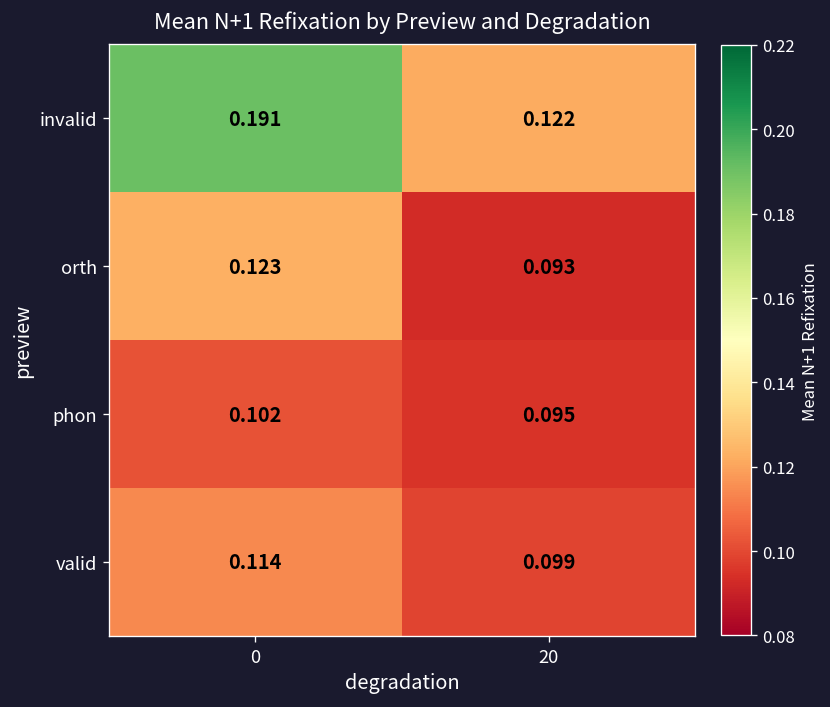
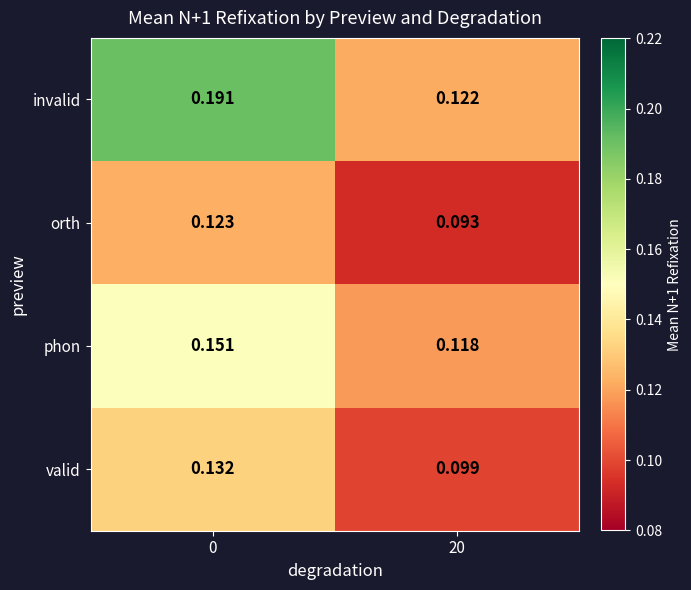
  {
    "invalid": {
      "0": 0.191,
      "20": 0.122
    },
    "orth": {
      "0": 0.123,
      "20": 0.093
    },
    "phon": {
-     "0": 0.102,
-     "20": 0.095
+     "0": 0.151,
+     "20": 0.118
    },
    "valid": {
-     "0": 0.114,
+     "0": 0.132,
      "20": 0.099
    }
  }
